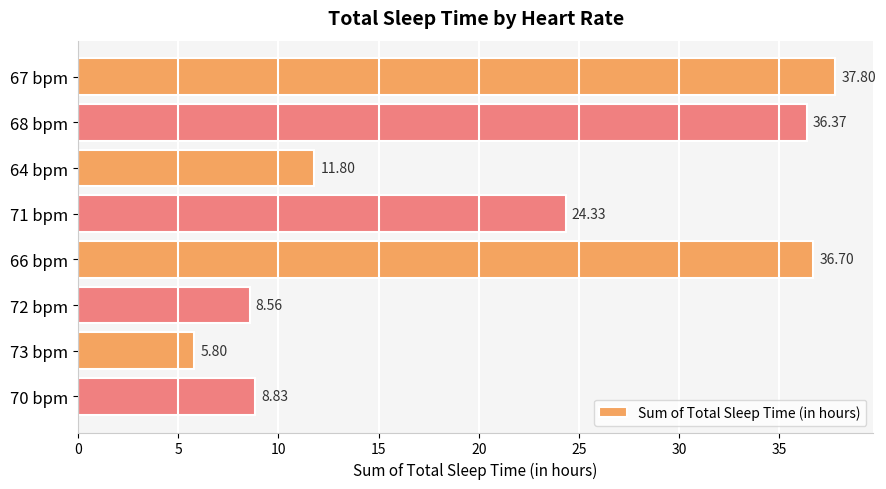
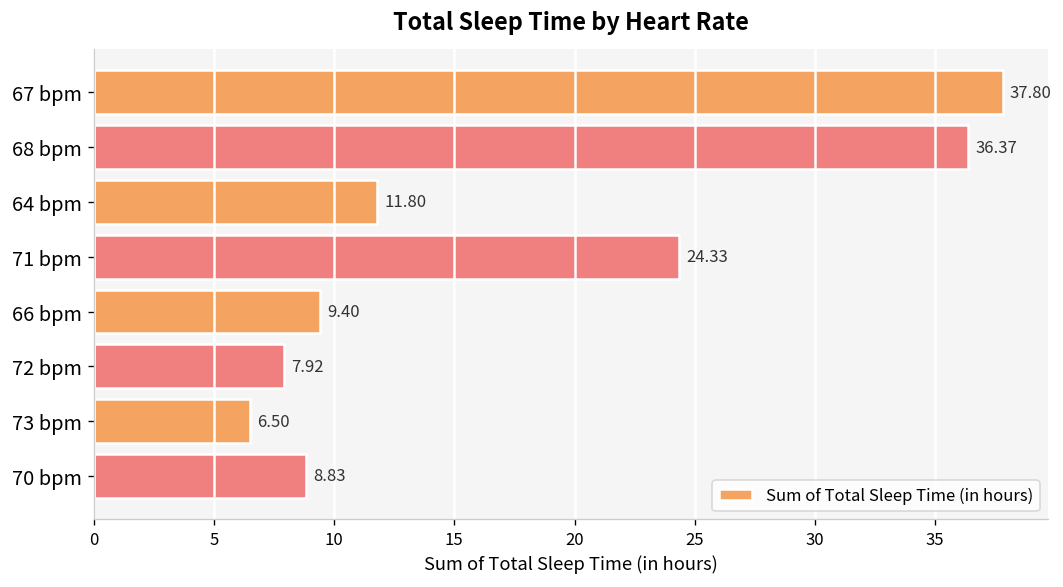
  {
    "67 bpm": 37.80,
    "68 bpm": 36.37,
    "64 bpm": 11.80,
    "71 bpm": 24.33,
-   "66 bpm": 36.70,
-   "72 bpm": 8.56,
-   "73 bpm": 5.80,
+   "66 bpm": 9.40,
+   "72 bpm": 7.92,
+   "73 bpm": 6.50,
    "70 bpm": 8.83
  }
